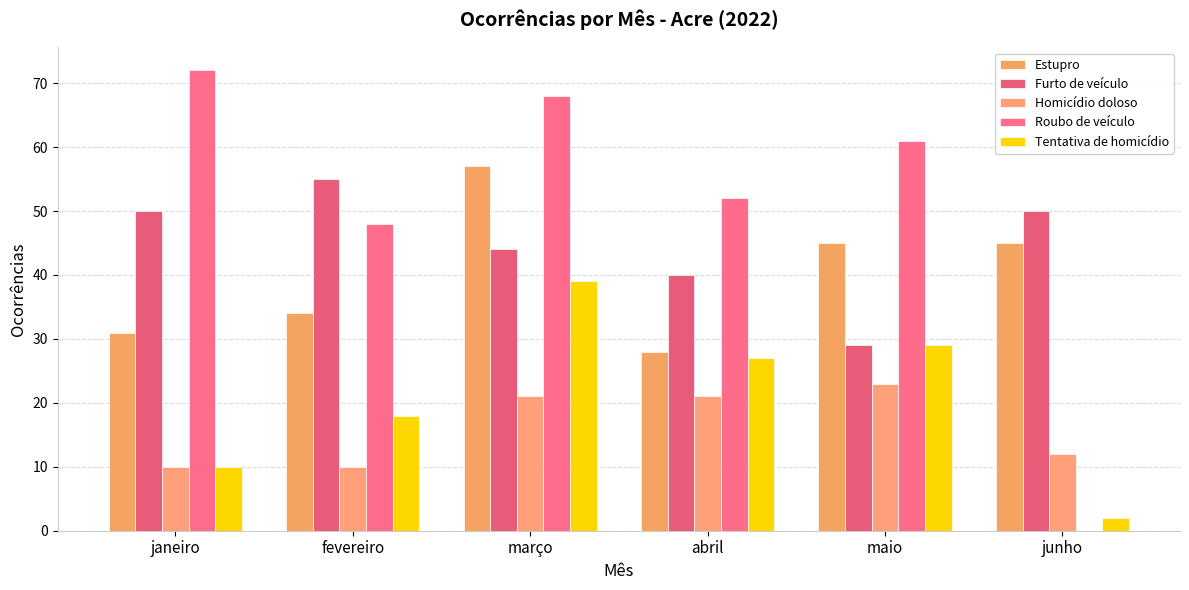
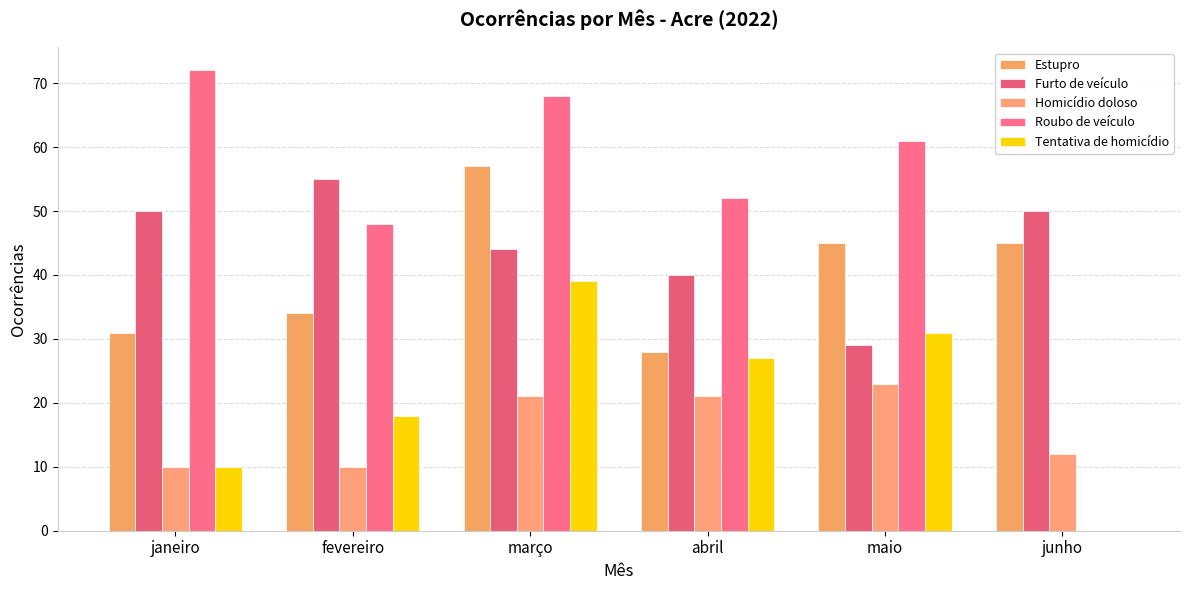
  {
    "Tentativa de homicídio": {
      "janeiro": 10,
      "fevereiro": 18,
      "março": 39,
      "abril": 27,
-     "maio": 29,
-     "junho": 2
+     "maio": 31,
+     "junho": 0
    }
  }
